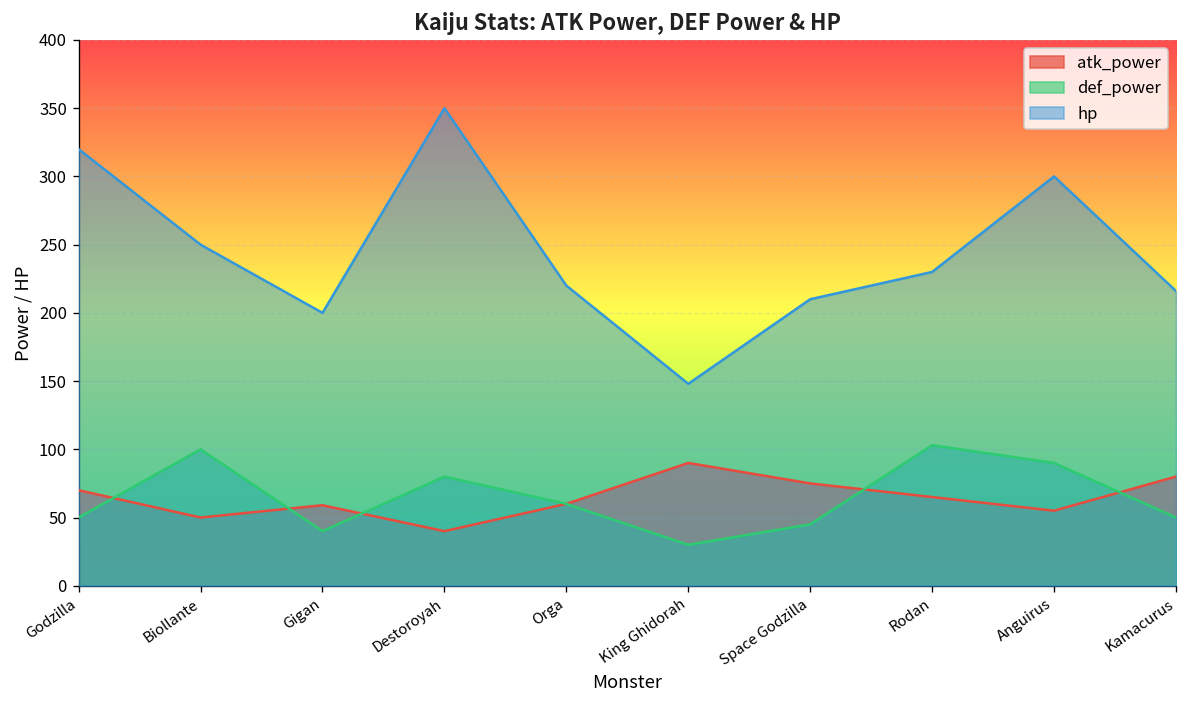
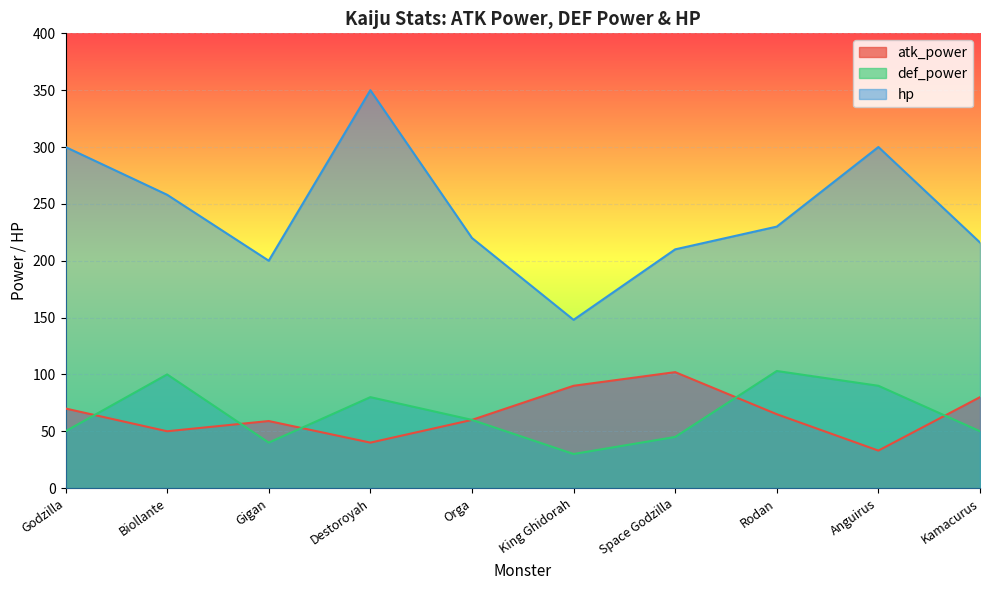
  {
    "atk_power": {
      "Godzilla": 70,
      "Biollante": 50,
      "Gigan": 59,
      "Destoroyah": 40,
      "King Ghidorah": 90,
-     "Space Godzilla": 75,
+     "Space Godzilla": 102,
      "Rodan": 65,
-     "Anguirus": 55,
+     "Anguirus": 33,
      "Kamacurus": 80
    },
    "def_power": {
      "Godzilla": 50,
      "Biollante": 100,
      "Gigan": 40,
      "Destoroyah": 80,
      "King Ghidorah": 30,
      "Space Godzilla": 45,
      "Rodan": 103,
      "Anguirus": 90,
      "Kamacurus": 50
    },
    "hp": {
-     "Godzilla": 320,
-     "Biollante": 250,
+     "Godzilla": 300,
+     "Biollante": 258,
      "Gigan": 200,
      "Destoroyah": 350,
      "Orga": 220,
      "King Ghidorah": 148,
      "Space Godzilla": 210,
      "Rodan": 230,
      "Anguirus": 300,
      "Kamacurus": 216
    }
  }
